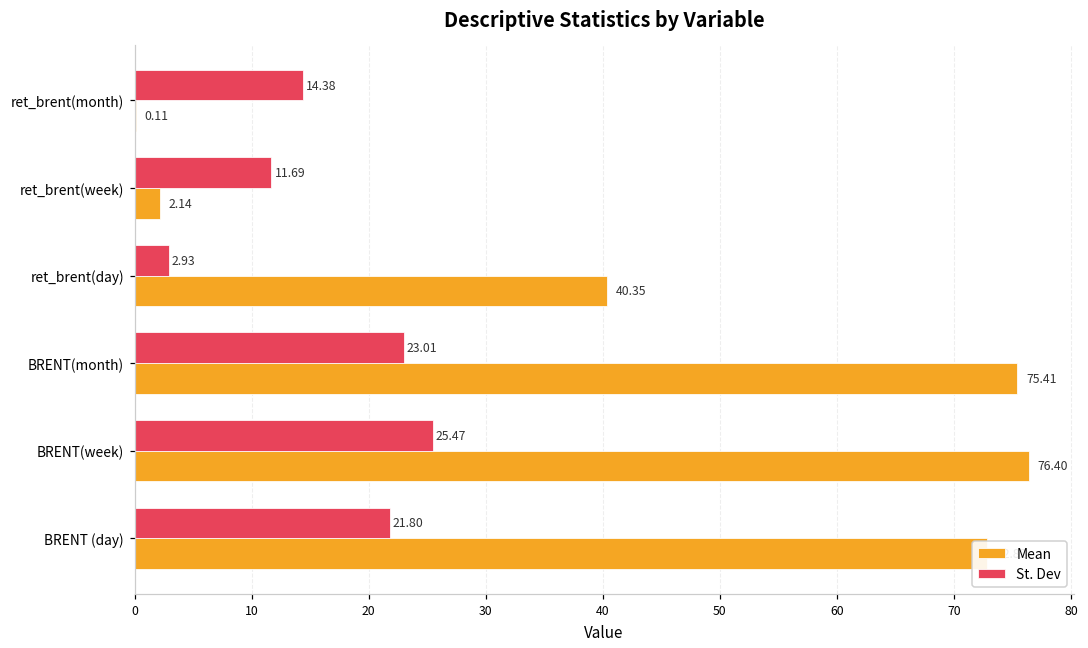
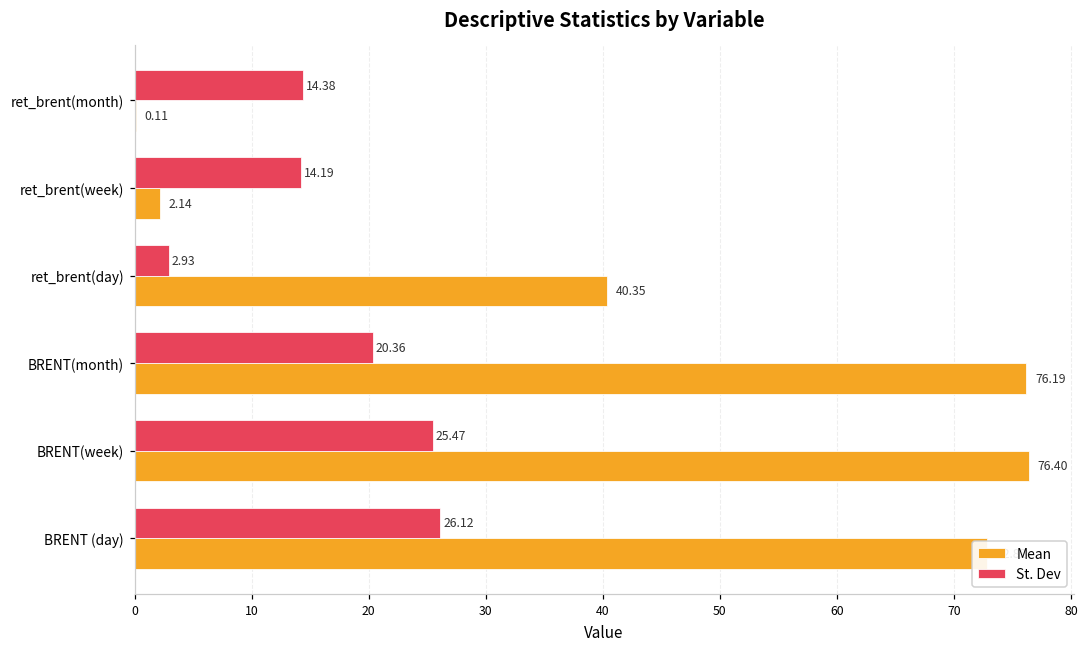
  {
    "Mean": {
      "ret_brent(month)": 0.11,
      "ret_brent(week)": 2.14,
      "ret_brent(day)": 40.35,
-     "BRENT(month)": 75.41,
+     "BRENT(month)": 76.19,
      "BRENT(week)": 76.40
    },
    "St. Dev": {
      "ret_brent(month)": 14.38,
-     "ret_brent(week)": 11.69,
+     "ret_brent(week)": 14.19,
      "ret_brent(day)": 2.93,
-     "BRENT(month)": 23.01,
+     "BRENT(month)": 20.36,
      "BRENT(week)": 25.47,
-     "BRENT (day)": 21.80
+     "BRENT (day)": 26.12
    }
  }
